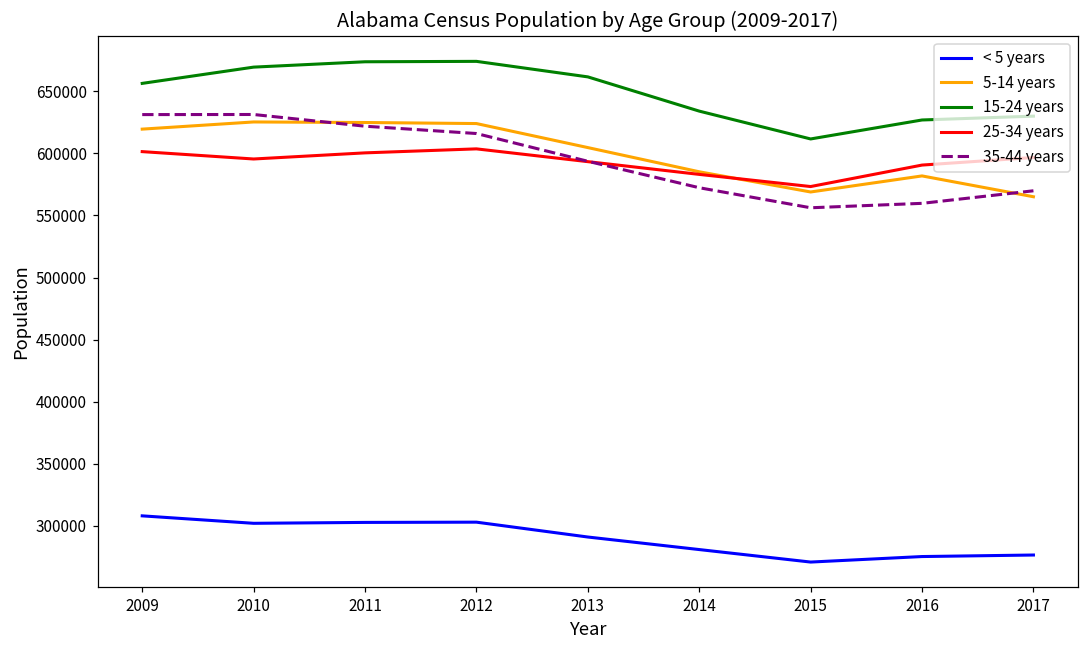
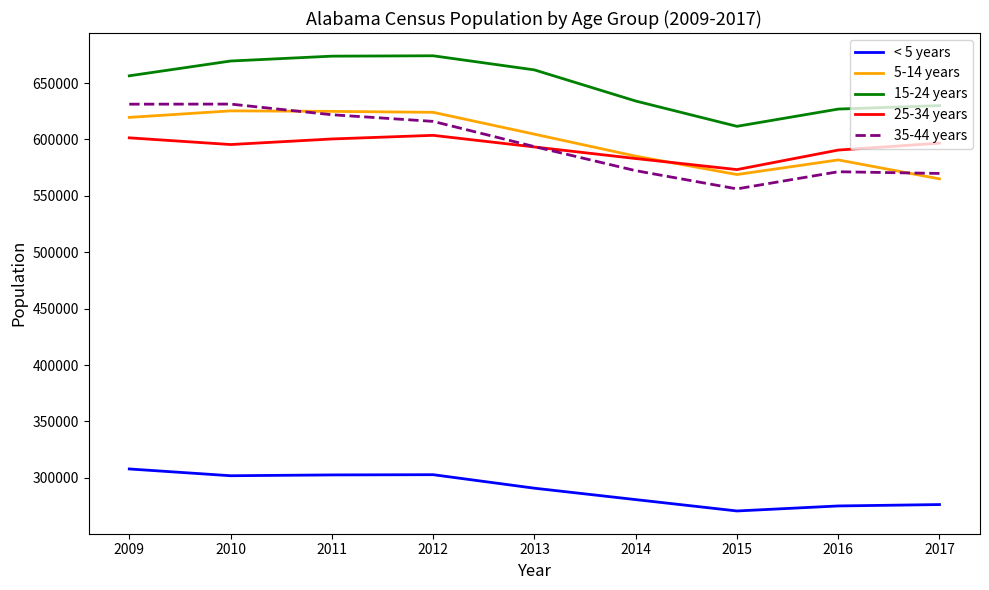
  {
    "< 5 years": {
      "2009": 308000,
      "2010": 302000,
      "2011": 303000,
      "2012": 303000,
      "2013": 291000,
      "2014": 281000,
      "2015": 271000,
      "2016": 275000,
      "2017": 276000
    },
    "5-14 years": {
      "2009": 620000,
      "2010": 625000,
      "2011": 625000,
      "2012": 624000,
      "2013": 605000,
      "2015": 569000,
      "2016": 582000,
      "2017": 565000
    },
    "15-24 years": {
      "2009": 656000,
      "2010": 670000,
      "2011": 674000,
      "2012": 674000,
      "2013": 662000,
      "2014": 634000,
      "2015": 612000,
      "2016": 627000
    },
    "25-34 years": {
      "2009": 601000,
      "2010": 596000,
      "2011": 600000,
      "2012": 604000,
      "2015": 573000,
      "2016": 591000
    },
    "35-44 years": {
      "2009": 631000,
      "2010": 631000,
      "2011": 622000,
      "2012": 616000,
      "2014": 572000,
      "2015": 556000,
-     "2016": 560000,
+     "2016": 571000,
      "2017": 570000
    }
  }
